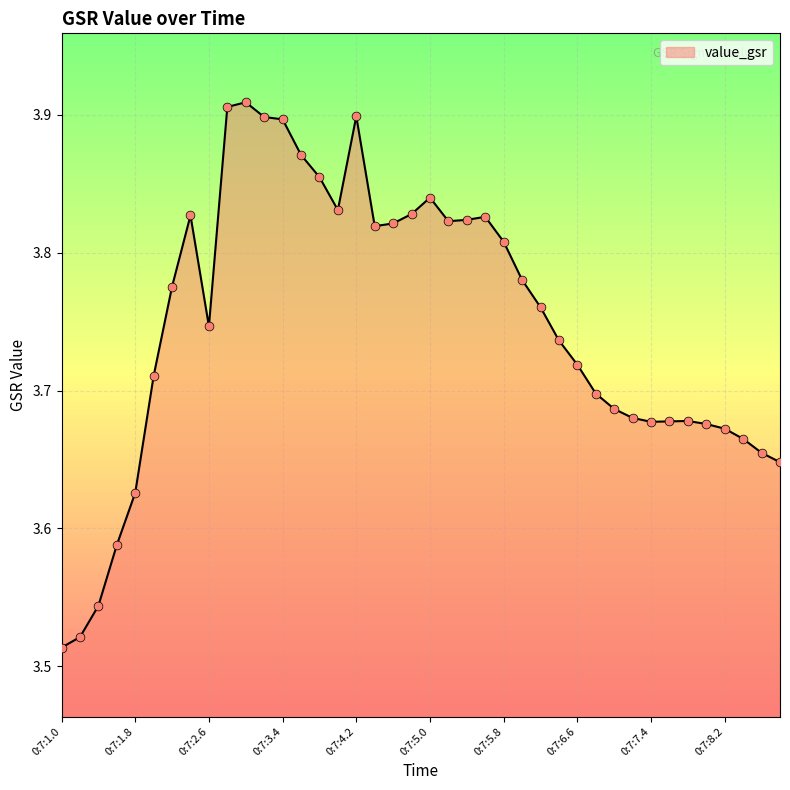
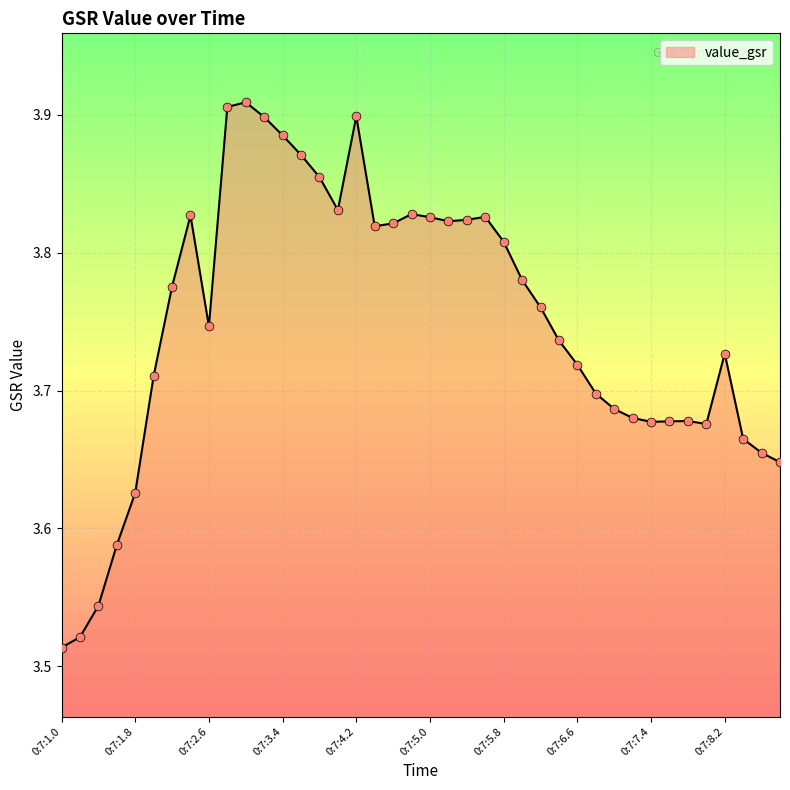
  {
    "0:7:1.0": 3.514,
    "0:7:1.8": 3.626,
    "0:7:2.6": 3.747,
-   "0:7:3.4": 3.897,
+   "0:7:3.4": 3.885,
    "0:7:4.2": 3.899,
-   "0:7:5.0": 3.840,
+   "0:7:5.0": 3.826,
    "0:7:5.8": 3.808,
    "0:7:6.6": 3.719,
    "0:7:7.4": 3.677,
-   "0:7:8.2": 3.672
+   "0:7:8.2": 3.727
  }
